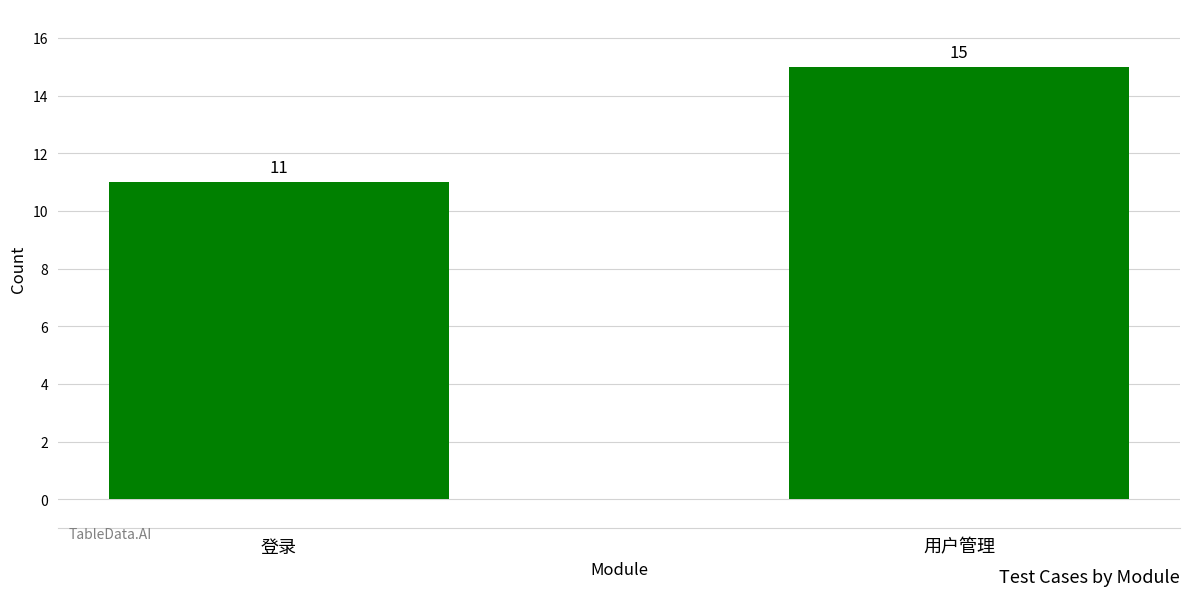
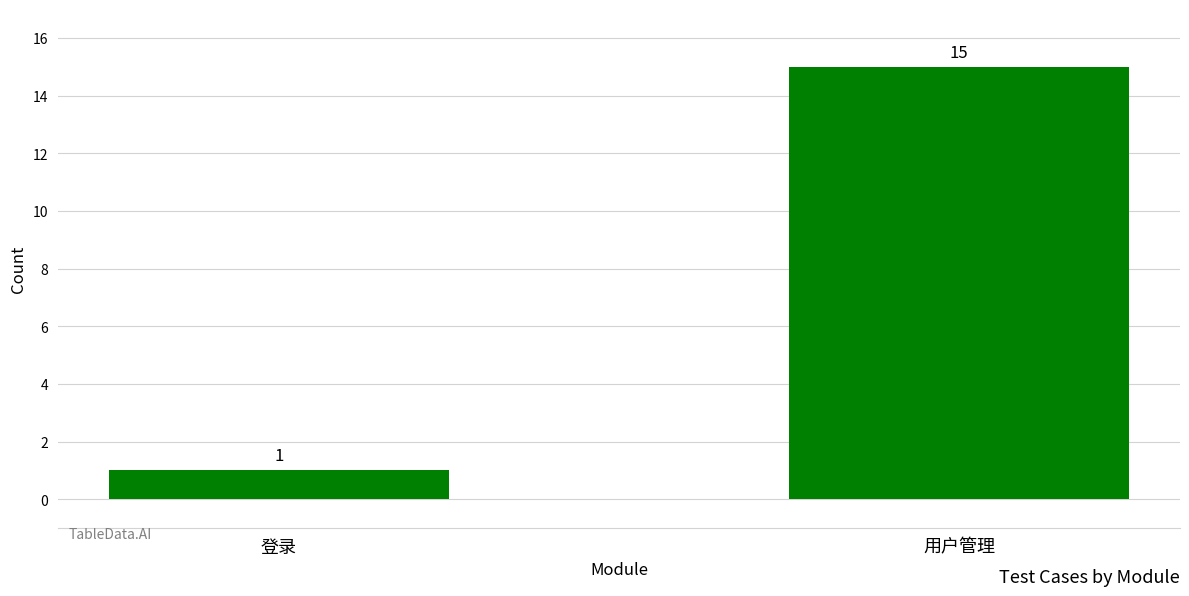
  {
-   "登录": 11,
+   "登录": 1,
    "用户管理": 15
  }
